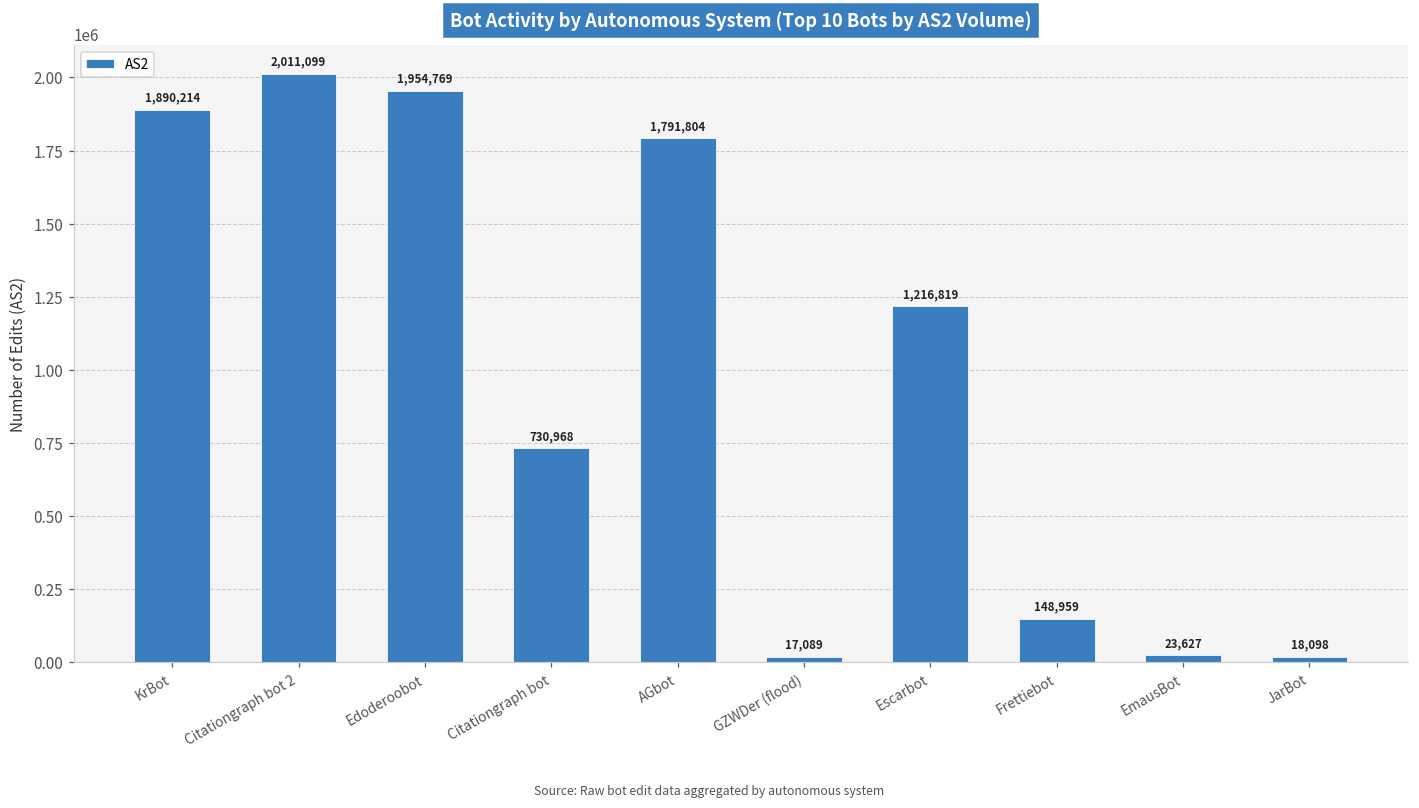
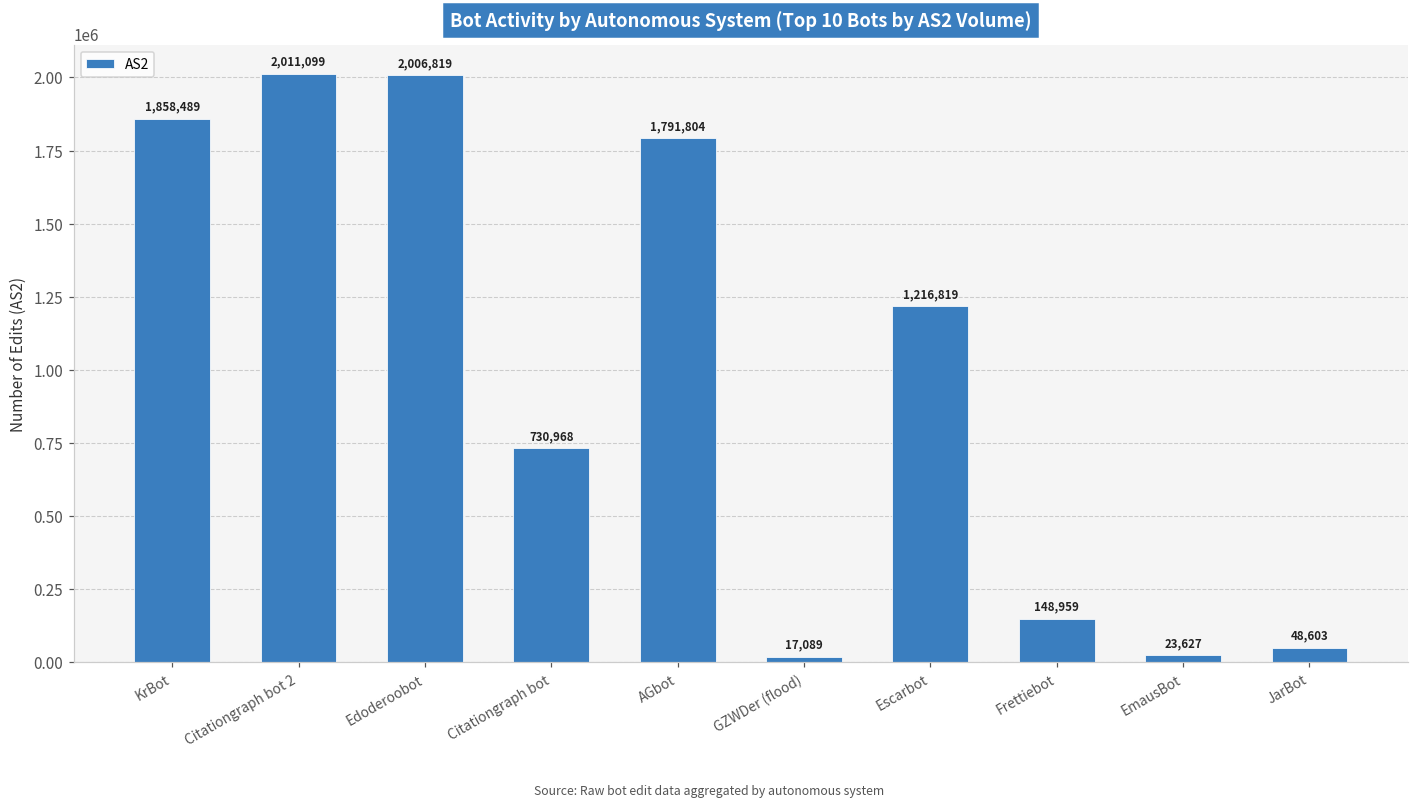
  {
-   "KrBot": "1,890,214",
+   "KrBot": "1,858,489",
    "Citationgraph bot 2": "2,011,099",
-   "Edoderoobot": "1,954,769",
+   "Edoderoobot": "2,006,819",
    "Citationgraph bot": "730,968",
    "AGbot": "1,791,804",
    "GZWDer (flood)": "17,089",
    "Escarbot": "1,216,819",
    "Frettiebot": "148,959",
    "EmausBot": "23,627",
-   "JarBot": "18,098"
+   "JarBot": "48,603"
  }
